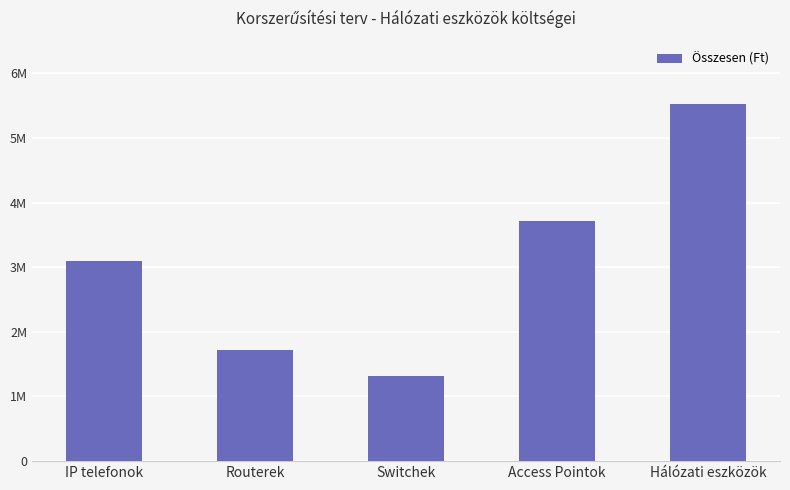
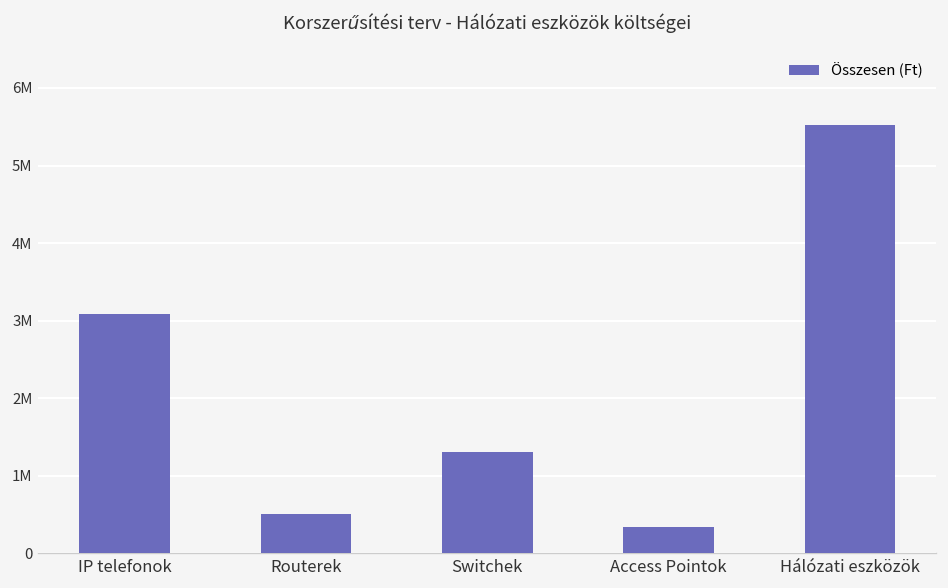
  {
    "IP telefonok": 3100000,
-   "Routerek": 1700000,
+   "Routerek": 500000,
    "Switchek": 1300000,
-   "Access Pointok": 3700000,
+   "Access Pointok": 300000,
    "Hálózati eszközök": 5500000
  }
